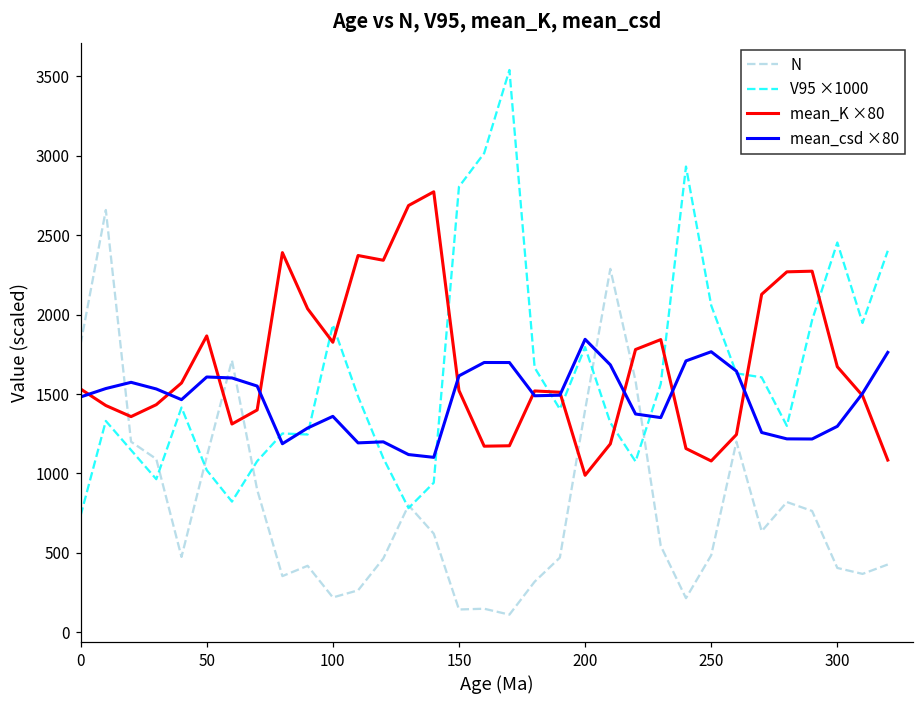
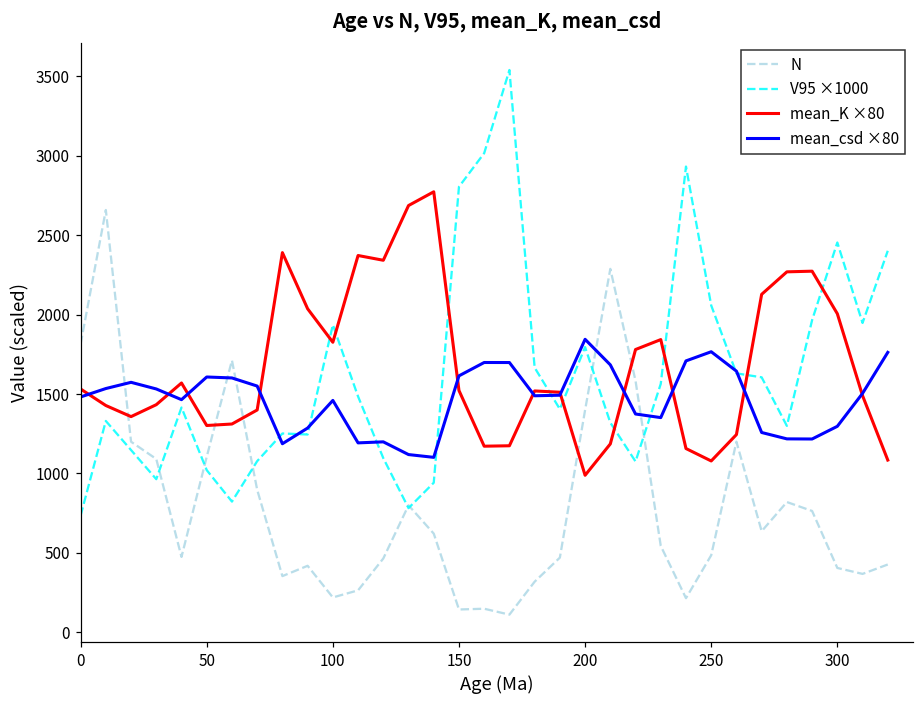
  {
    "N": {
      "0": 1810,
      "50": 1100,
      "100": 220,
      "150": 140,
      "200": 1400,
      "250": 490,
      "300": 410
    },
    "V95 ×1000": {
      "0": 730,
      "50": 1020,
      "100": 1940,
      "150": 2800,
      "200": 1800,
      "250": 2060,
      "300": 2450
    },
    "mean_K ×80": {
      "0": 1530,
-     "50": 1870,
+     "50": 1300,
      "100": 1830,
      "150": 1520,
      "200": 990,
      "250": 1080,
-     "300": 1670
+     "300": 2010
    },
    "mean_csd ×80": {
      "0": 1480,
      "50": 1610,
-     "100": 1360,
+     "100": 1460,
      "150": 1610,
      "200": 1840,
      "250": 1770,
      "300": 1300
    }
  }
